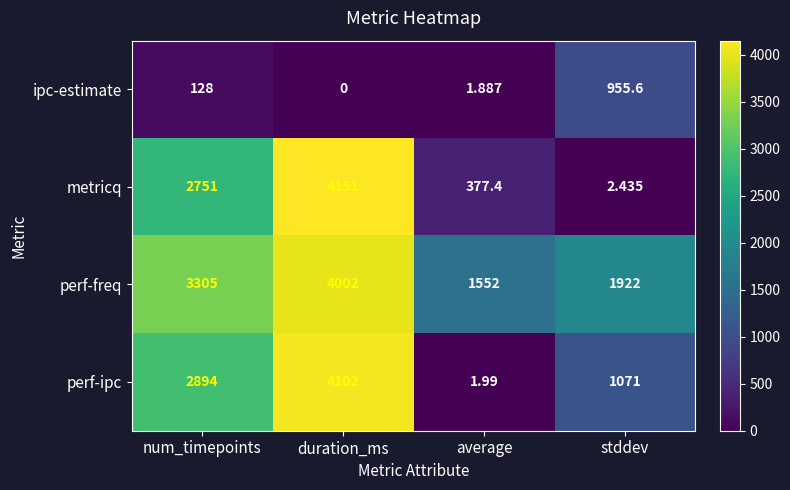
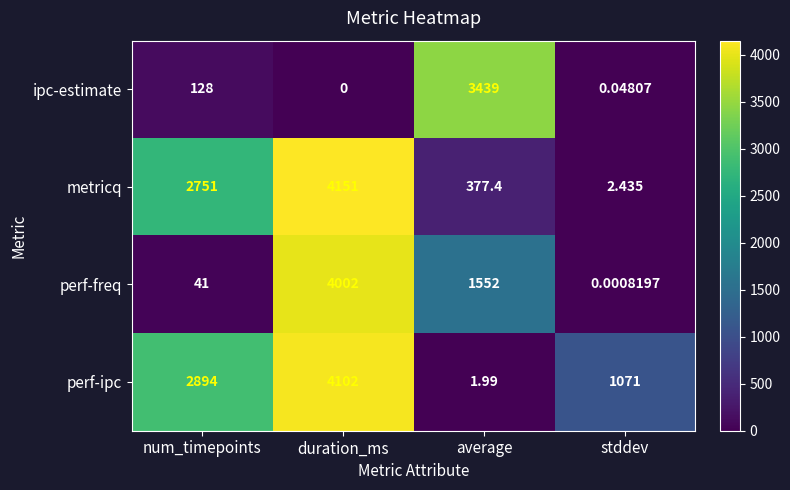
  {
    "ipc-estimate": {
      "num_timepoints": 128,
      "duration_ms": 0,
-     "average": 1.887,
-     "stddev": 955.6
+     "average": 3439,
+     "stddev": 0.04807
    },
    "metricq": {
      "num_timepoints": 2751,
      "average": 377.4,
      "stddev": 2.435
    },
    "perf-freq": {
-     "num_timepoints": 3305,
+     "num_timepoints": 41,
      "average": 1552,
-     "stddev": 1922
+     "stddev": 0.0008197
    },
    "perf-ipc": {
      "num_timepoints": 2894,
      "average": 1.99,
      "stddev": 1071
    }
  }
